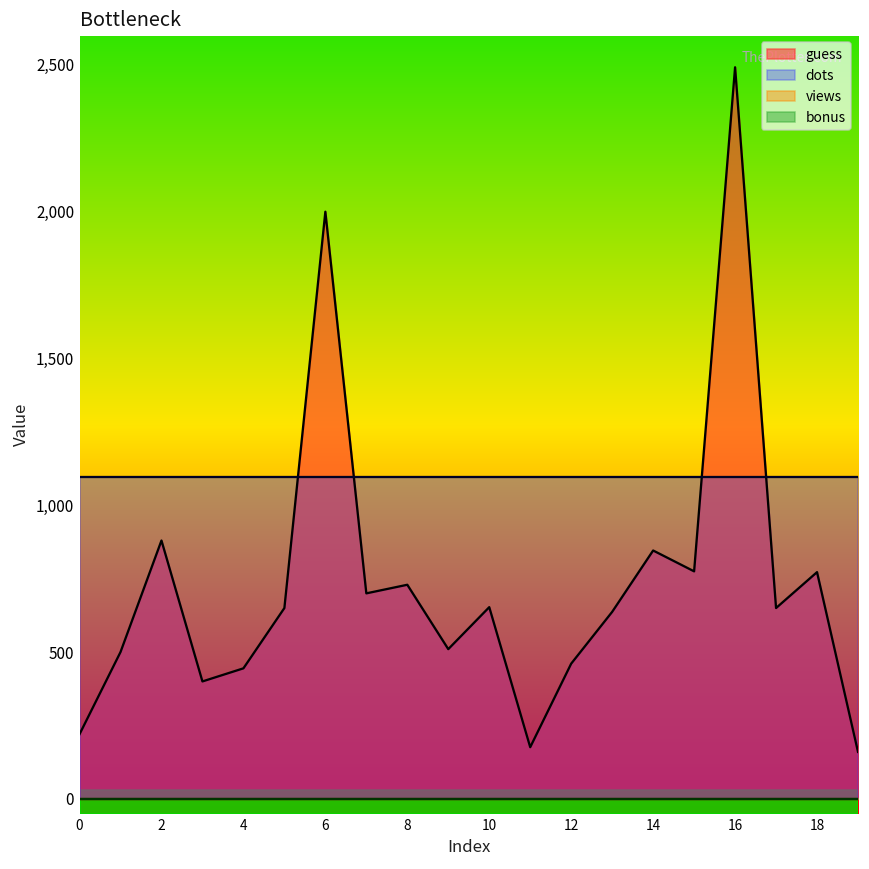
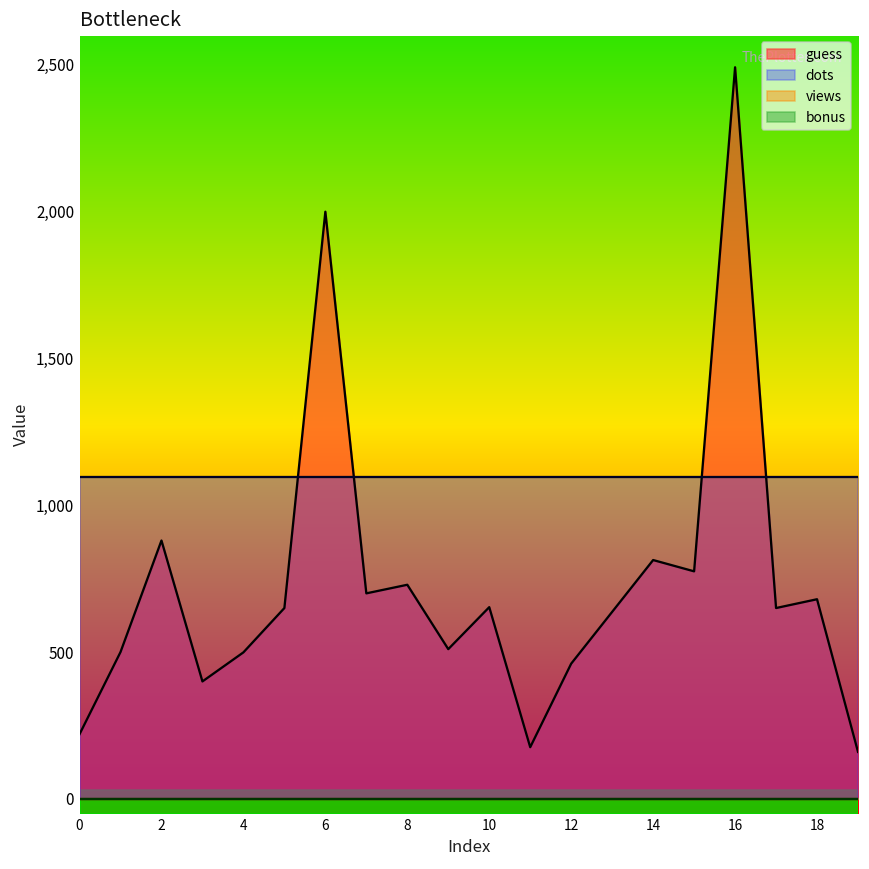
  {
    "guess": {
      "0": "220",
      "2": "880",
-     "4": "440",
+     "4": "500",
      "6": "2,000",
      "8": "730",
      "10": "650",
      "12": "460",
-     "14": "850",
+     "14": "810",
      "16": "2,490",
-     "18": "770"
+     "18": "680"
    },
    "dots": {
      "0": "1,100",
      "2": "1,100",
      "4": "1,100",
      "6": "1,100",
      "8": "1,100",
      "10": "1,100",
      "12": "1,100",
      "14": "1,100",
      "16": "1,100",
      "18": "1,100"
    }
  }
